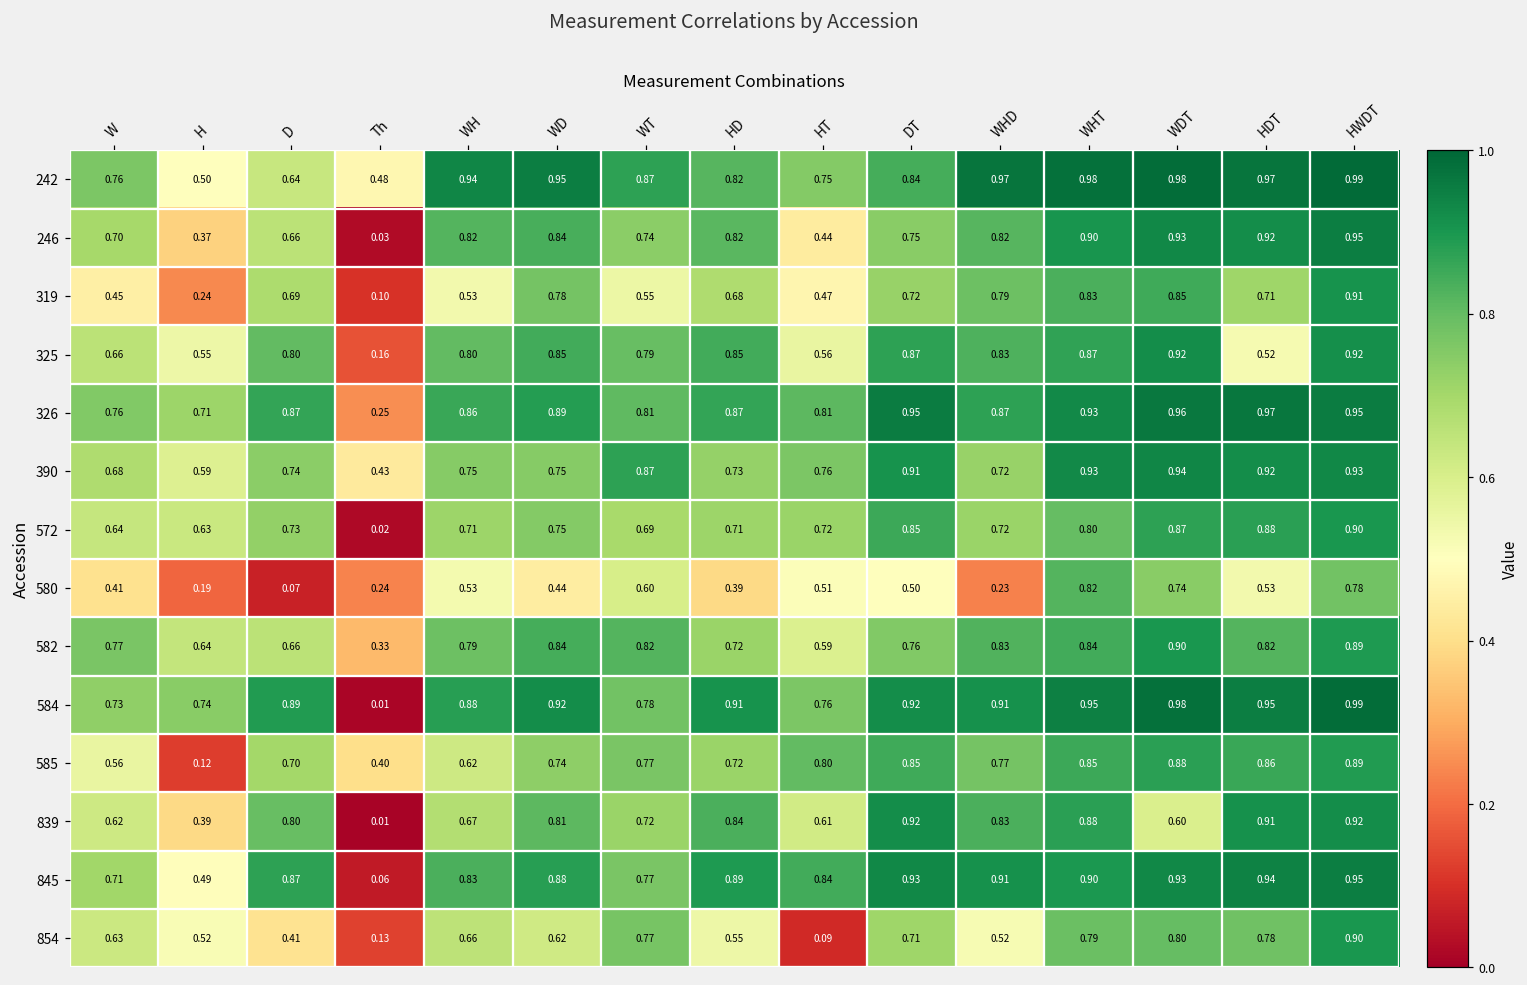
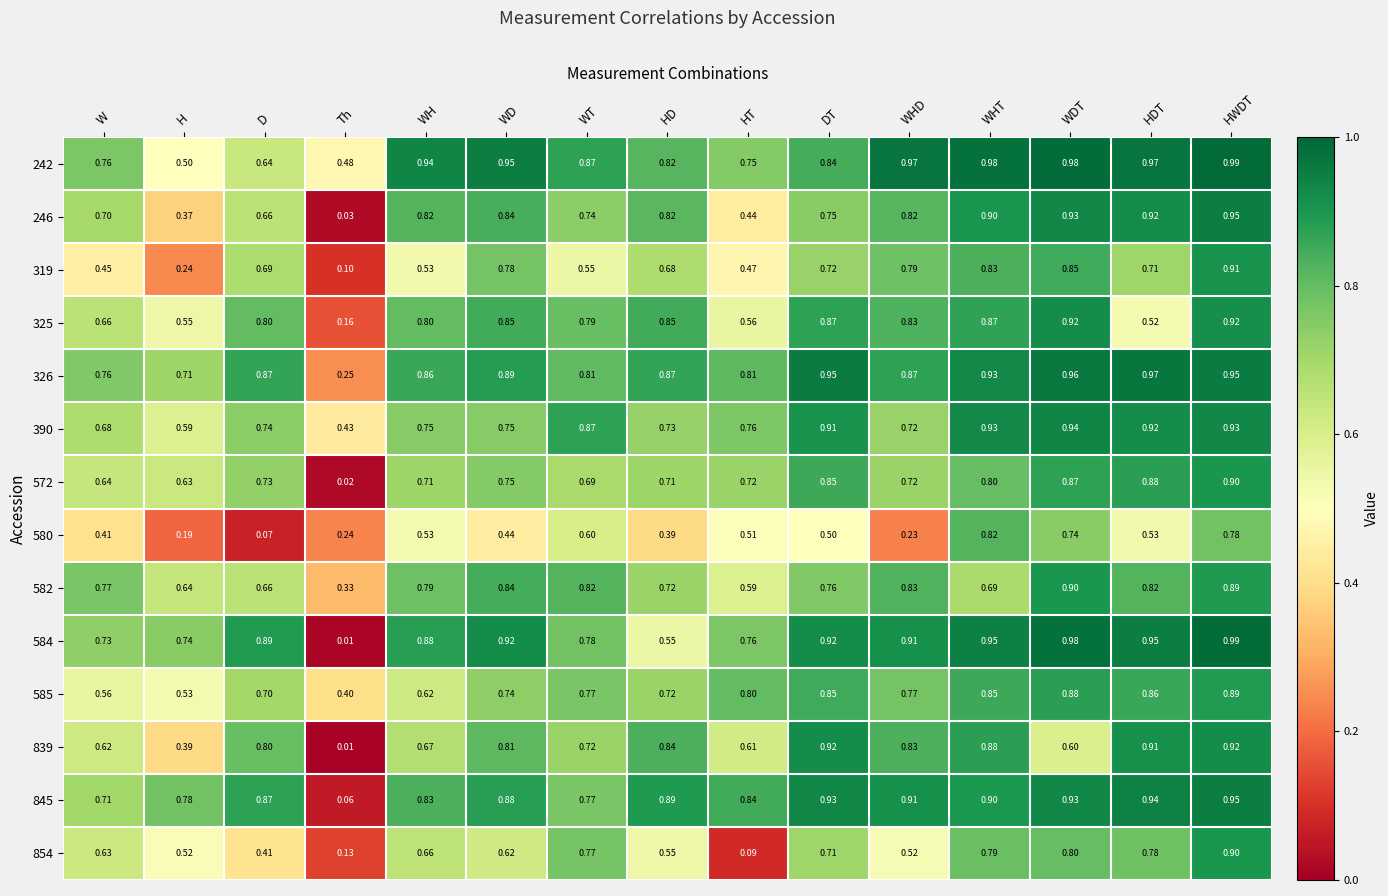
  {
    "582": {
      "W": 0.77,
      "H": 0.64,
      "D": 0.66,
      "Th": 0.33,
      "WH": 0.79,
      "WD": 0.84,
      "WT": 0.82,
      "HD": 0.72,
      "HT": 0.59,
      "DT": 0.76,
      "WHD": 0.83,
-     "WHT": 0.84,
+     "WHT": 0.69,
      "WDT": 0.90,
      "HDT": 0.82,
      "HWDT": 0.89
    },
    "584": {
      "W": 0.73,
      "H": 0.74,
      "D": 0.89,
      "Th": 0.01,
      "WH": 0.88,
      "WD": 0.92,
      "WT": 0.78,
-     "HD": 0.91,
+     "HD": 0.55,
      "HT": 0.76,
      "DT": 0.92,
      "WHD": 0.91,
      "WHT": 0.95,
      "WDT": 0.98,
      "HDT": 0.95,
      "HWDT": 0.99
    },
    "585": {
      "W": 0.56,
-     "H": 0.12,
+     "H": 0.53,
      "D": 0.70,
      "Th": 0.40,
      "WH": 0.62,
      "WD": 0.74,
      "WT": 0.77,
      "HD": 0.72,
      "HT": 0.80,
      "DT": 0.85,
      "WHD": 0.77,
      "WHT": 0.85,
      "WDT": 0.88,
      "HDT": 0.86,
      "HWDT": 0.89
    },
    "845": {
      "W": 0.71,
-     "H": 0.49,
+     "H": 0.78,
      "D": 0.87,
      "Th": 0.06,
      "WH": 0.83,
      "WD": 0.88,
      "WT": 0.77,
      "HD": 0.89,
      "HT": 0.84,
      "DT": 0.93,
      "WHD": 0.91,
      "WHT": 0.90,
      "WDT": 0.93,
      "HDT": 0.94,
      "HWDT": 0.95
    }
  }
